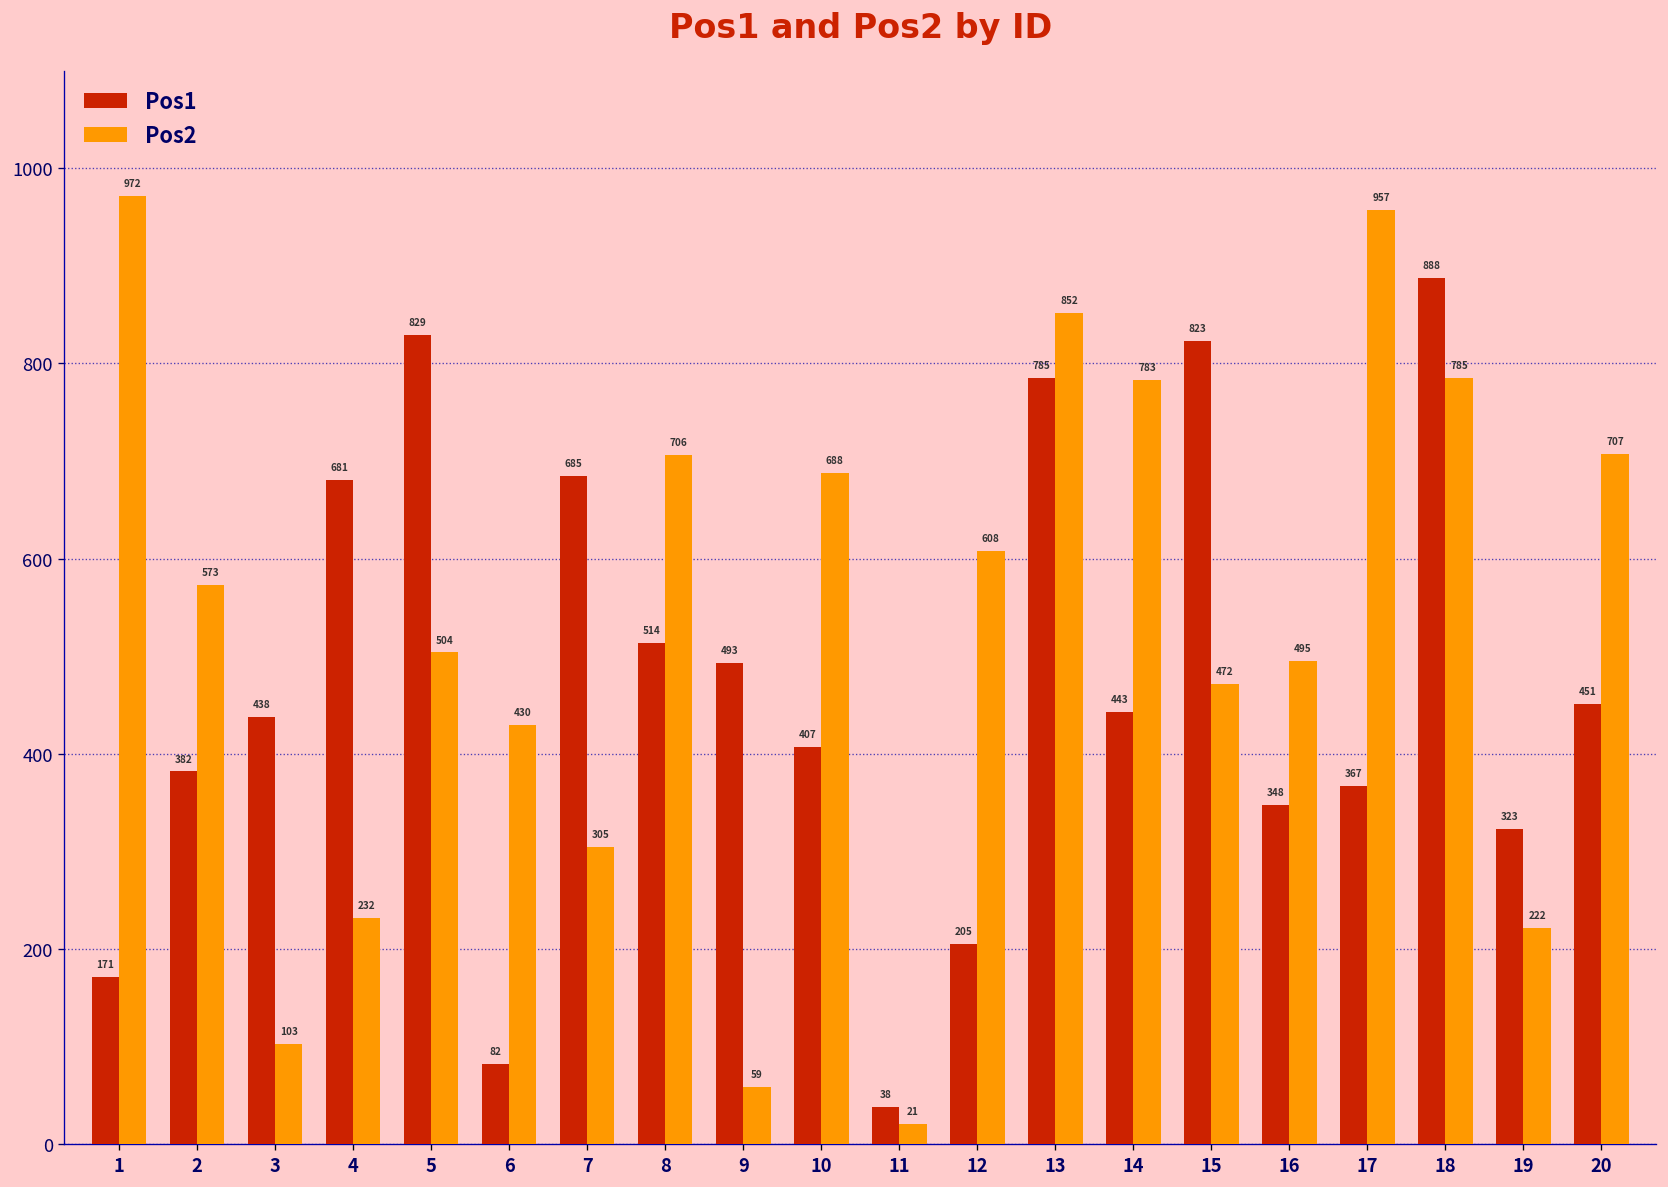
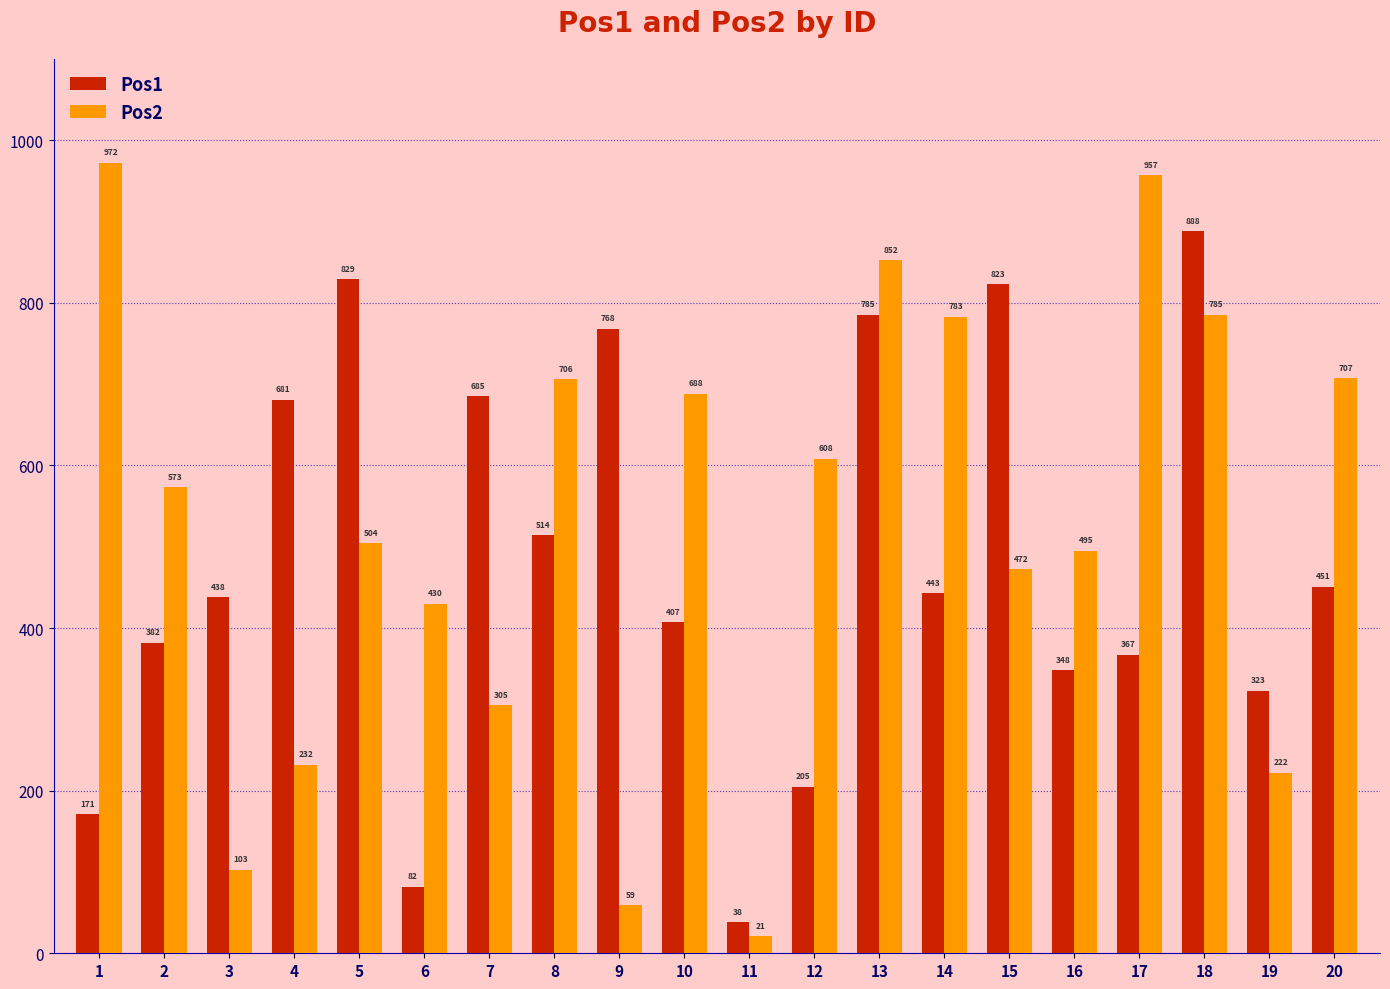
  {
    "Pos1": {
      "1": 171,
      "2": 382,
      "3": 438,
      "4": 681,
      "5": 829,
      "6": 82,
      "7": 685,
      "8": 514,
-     "9": 493,
+     "9": 768,
      "10": 407,
      "11": 38,
      "12": 205,
      "13": 785,
      "14": 443,
      "15": 823,
      "16": 348,
      "17": 367,
      "18": 888,
      "19": 323,
      "20": 451
    },
    "Pos2": {
      "1": 972,
      "2": 573,
      "3": 103,
      "4": 232,
      "5": 504,
      "6": 430,
      "7": 305,
      "8": 706,
      "9": 59,
      "10": 688,
      "11": 21,
      "12": 608,
      "13": 852,
      "14": 783,
      "15": 472,
      "16": 495,
      "17": 957,
      "18": 785,
      "19": 222,
      "20": 707
    }
  }
